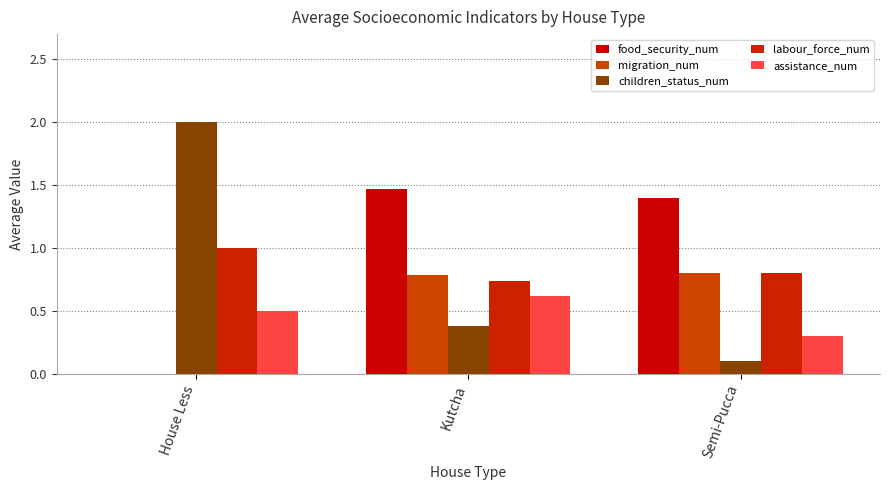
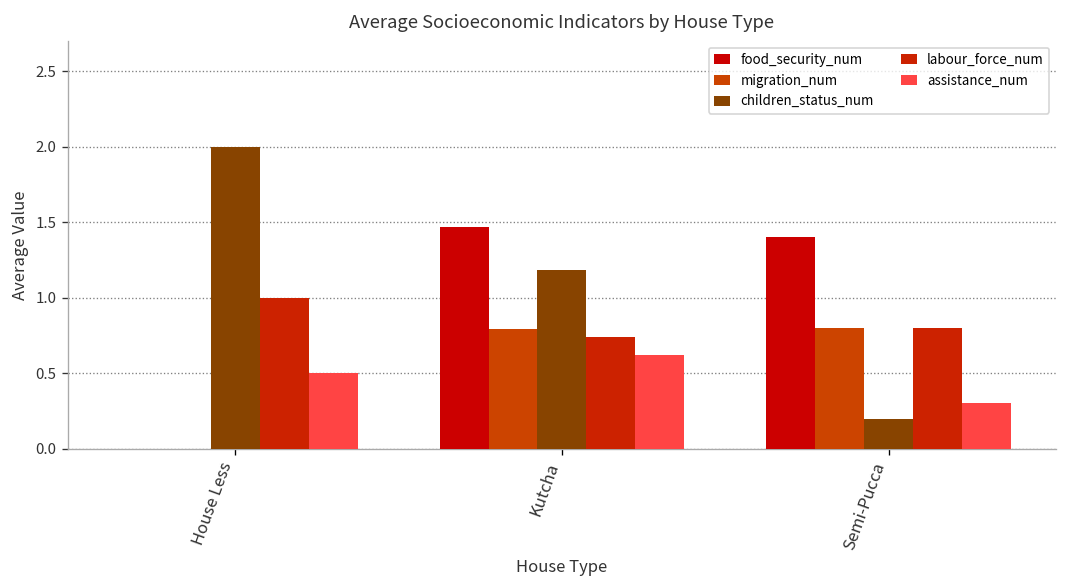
  {
    "children_status_num": {
      "House Less": 2.00,
-     "Kutcha": 0.38,
-     "Semi-Pucca": 0.1
+     "Kutcha": 1.18,
+     "Semi-Pucca": 0.2
    },
    "assistance_num": {
      "House Less": 0.50,
      "Kutcha": 0.62,
      "Semi-Pucca": 0.30
    }
  }
